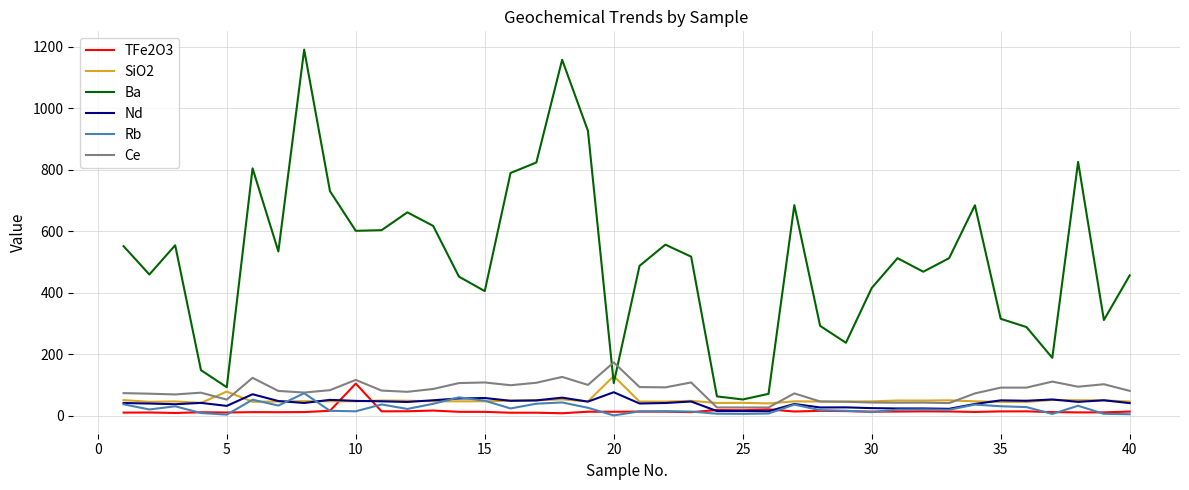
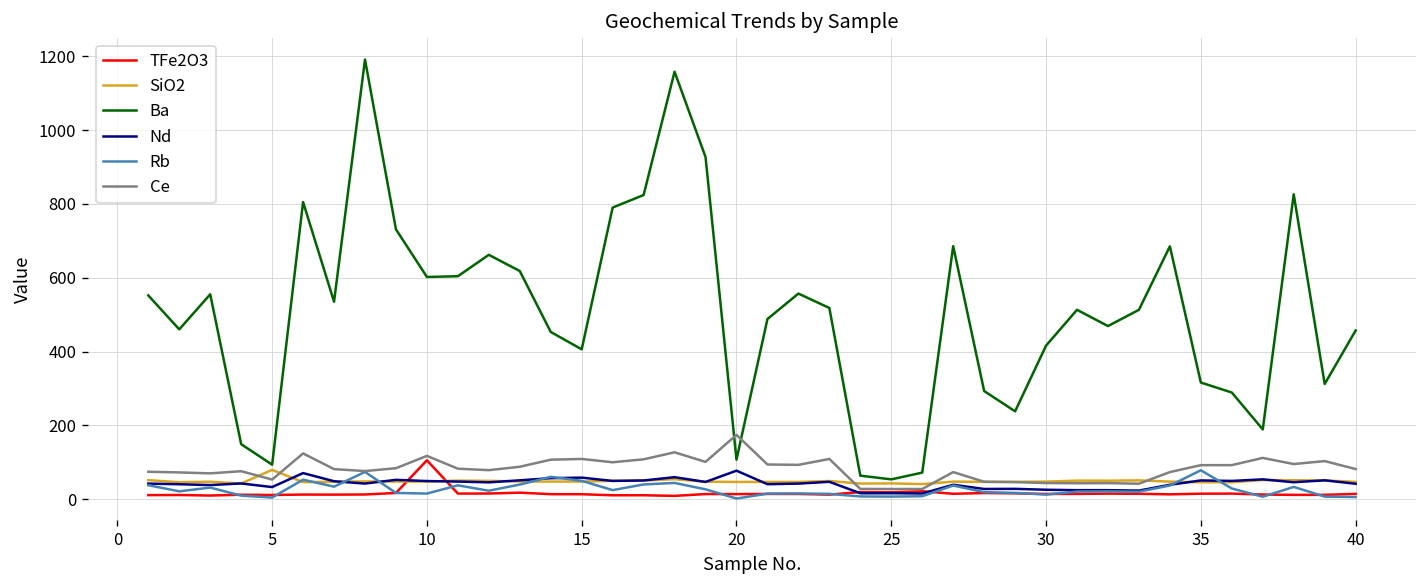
  {
    "TFe2O3": {
      "10": 110,
      "15": 10,
      "20": 10,
      "35": 10,
      "40": 10
    },
    "SiO2": {
      "5": 80,
-     "20": 130,
+     "20": 50,
      "25": 40
    },
    "Ba": {
      "5": 90,
      "10": 600,
      "15": 410,
      "20": 110,
      "25": 50,
      "30": 420,
      "35": 320,
      "40": 460
    },
    "Nd": {
      "5": 30,
      "15": 60,
      "20": 80,
      "30": 30
    },
    "Rb": {
      "10": 20,
      "20": 0,
      "25": 10,
-     "35": 30,
+     "35": 80,
      "40": 10
    },
    "Ce": {
      "5": 50,
      "10": 120,
      "15": 110,
      "20": 170,
      "25": 30,
      "35": 90,
      "40": 80
    }
  }
